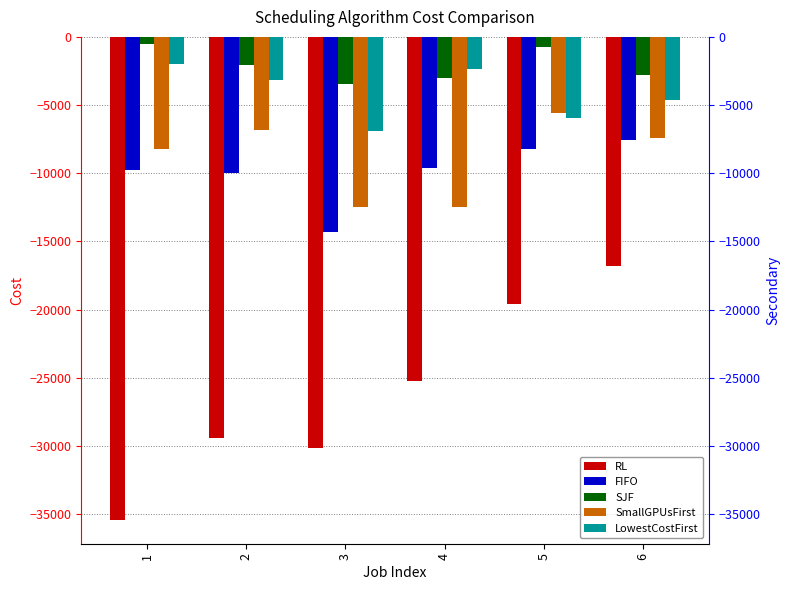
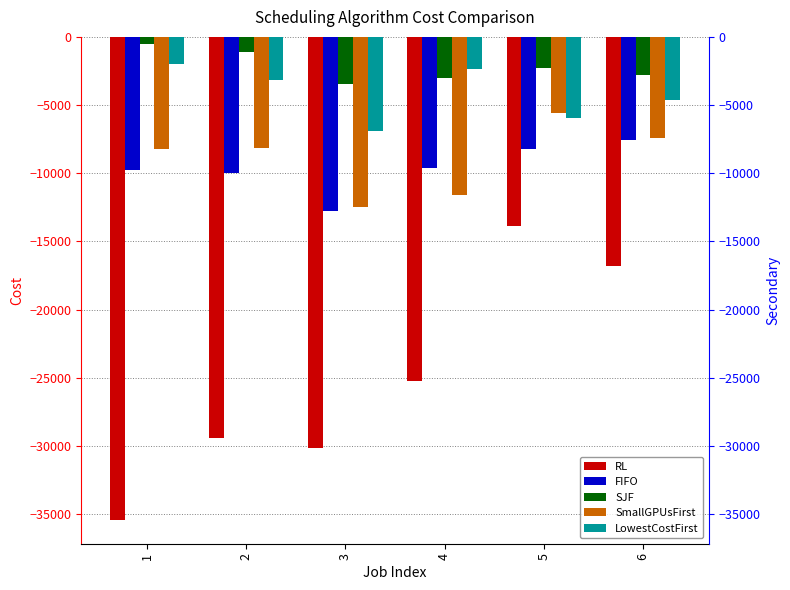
  {
    "RL": {
      "1": -35400,
      "2": -29400,
      "3": -30100,
      "4": -25200,
-     "5": -19600,
+     "5": -13800,
      "6": -16800
    },
    "FIFO": {
      "1": -9800,
      "2": -10000,
-     "3": -14300,
+     "3": -12700,
      "4": -9600,
      "5": -8200,
      "6": -7600
    },
    "SJF": {
      "1": -600,
-     "2": -2000,
+     "2": -1100,
      "3": -3400,
      "4": -3000,
-     "5": -700,
+     "5": -2300,
      "6": -2800
    },
    "SmallGPUsFirst": {
      "1": -8200,
-     "2": -6800,
+     "2": -8100,
      "3": -12500,
-     "4": -12500,
+     "4": -11600,
      "5": -5600,
      "6": -7400
    },
    "LowestCostFirst": {
      "1": -2000,
      "2": -3200,
      "3": -6900,
      "4": -2400,
      "5": -5900,
      "6": -4600
    }
  }
